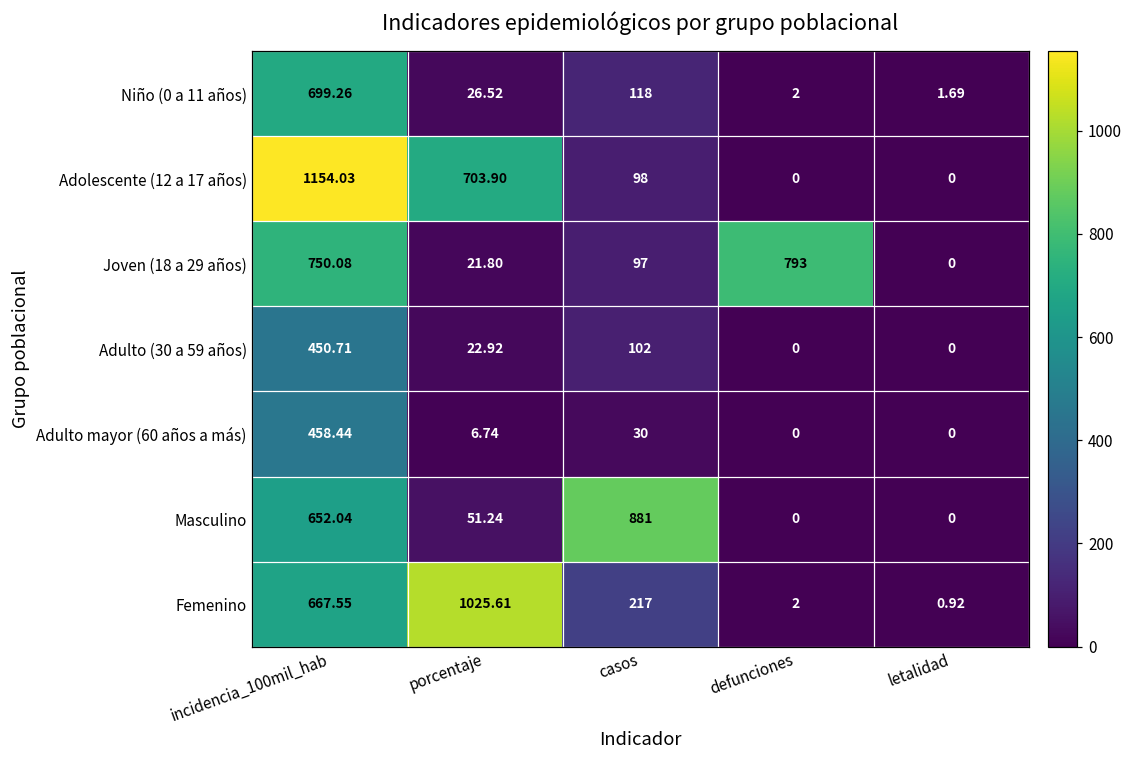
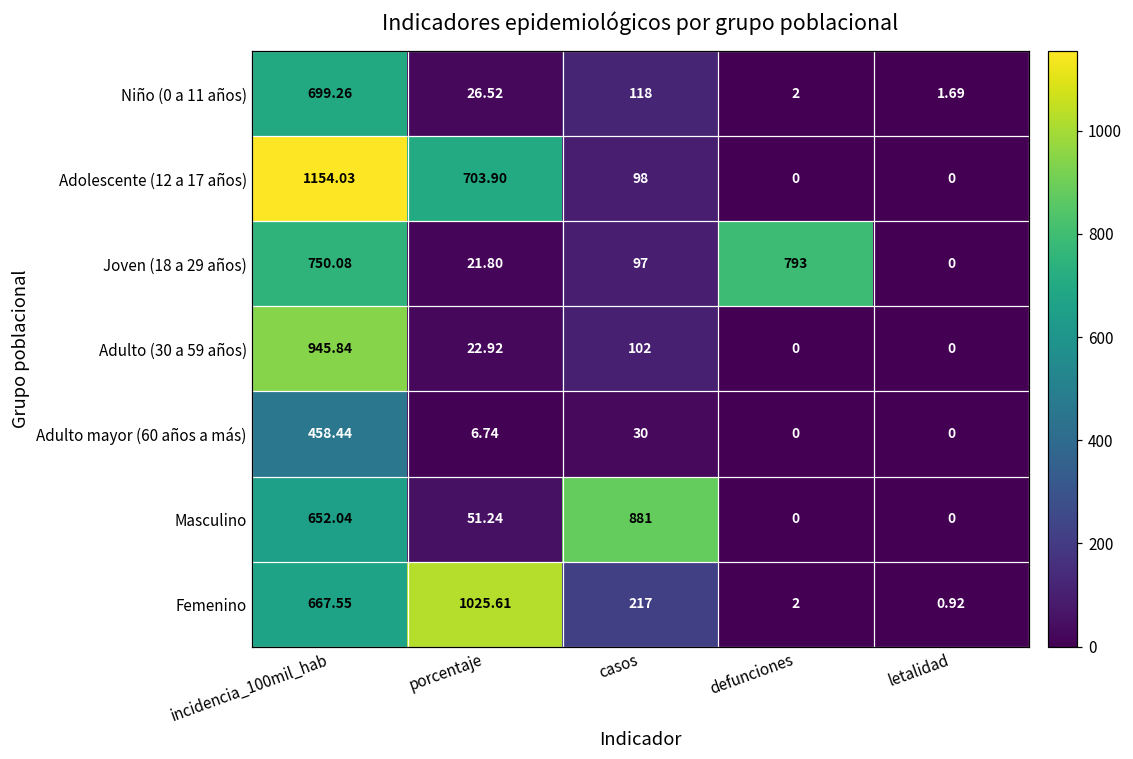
  {
    "Niño (0 a 11 años)": {
      "incidencia_100mil_hab": 699.26,
      "porcentaje": 26.52,
      "casos": 118,
      "defunciones": 2,
      "letalidad": 1.69
    },
    "Adolescente (12 a 17 años)": {
      "incidencia_100mil_hab": 1154.03,
      "porcentaje": 703.90,
      "casos": 98,
      "defunciones": 0,
      "letalidad": 0
    },
    "Joven (18 a 29 años)": {
      "incidencia_100mil_hab": 750.08,
      "porcentaje": 21.80,
      "casos": 97,
      "defunciones": 793,
      "letalidad": 0
    },
    "Adulto (30 a 59 años)": {
-     "incidencia_100mil_hab": 450.71,
+     "incidencia_100mil_hab": 945.84,
      "porcentaje": 22.92,
      "casos": 102,
      "defunciones": 0,
      "letalidad": 0
    },
    "Adulto mayor (60 años a más)": {
      "incidencia_100mil_hab": 458.44,
      "porcentaje": 6.74,
      "casos": 30,
      "defunciones": 0,
      "letalidad": 0
    },
    "Masculino": {
      "incidencia_100mil_hab": 652.04,
      "porcentaje": 51.24,
      "casos": 881,
      "defunciones": 0,
      "letalidad": 0
    },
    "Femenino": {
      "incidencia_100mil_hab": 667.55,
      "porcentaje": 1025.61,
      "casos": 217,
      "defunciones": 2,
      "letalidad": 0.92
    }
  }
